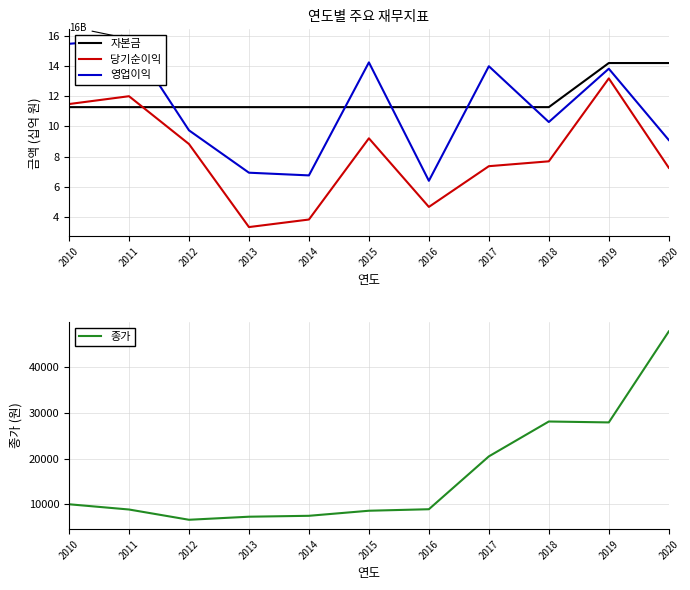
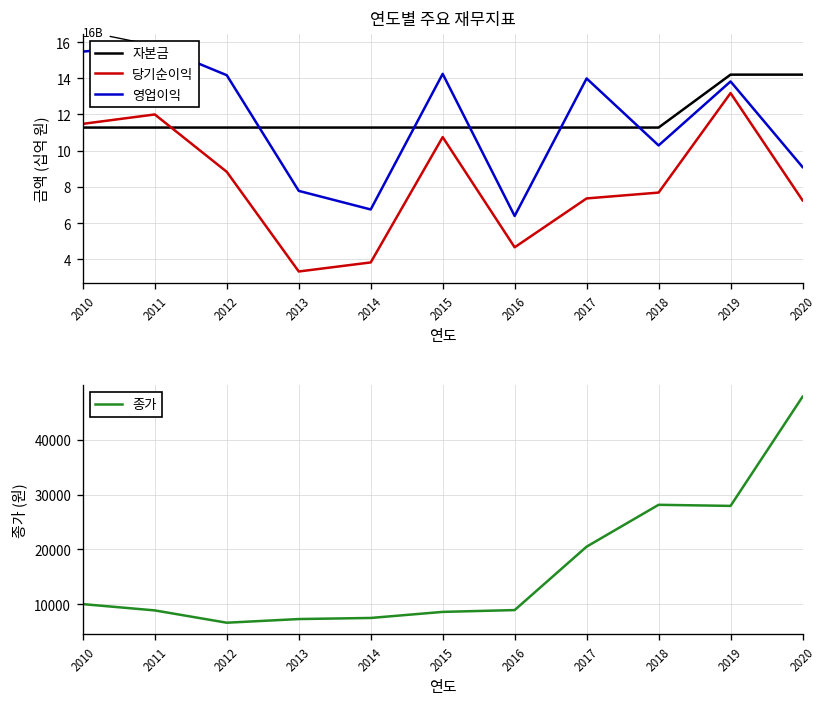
  {
    "연도별 주요 재무지표": {
      "자본금": {
        "2010": 11.3,
        "2011": 11.3,
        "2012": 11.3,
        "2013": 11.3,
        "2014": 11.3,
        "2015": 11.3,
        "2016": 11.3,
        "2017": 11.3,
        "2018": 11.3,
        "2019": 14.2,
        "2020": 14.2
      },
      "당기순이익": {
        "2010": 11.5,
        "2011": 12.0,
        "2012": 8.8,
        "2013": 3.3,
        "2014": 3.8,
-       "2015": 9.2,
+       "2015": 10.8,
        "2016": 4.7,
        "2017": 7.4,
        "2018": 7.7,
        "2019": 13.2,
        "2020": 7.3
      },
      "영업이익": {
        "2010": 15.5,
-       "2012": 9.7,
-       "2013": 6.9,
+       "2012": 14.2,
+       "2013": 7.8,
        "2014": 6.8,
        "2015": 14.2,
        "2016": 6.4,
        "2017": 14.0,
        "2018": 10.3,
        "2019": 13.8,
        "2020": 9.1
      }
    }
  }
